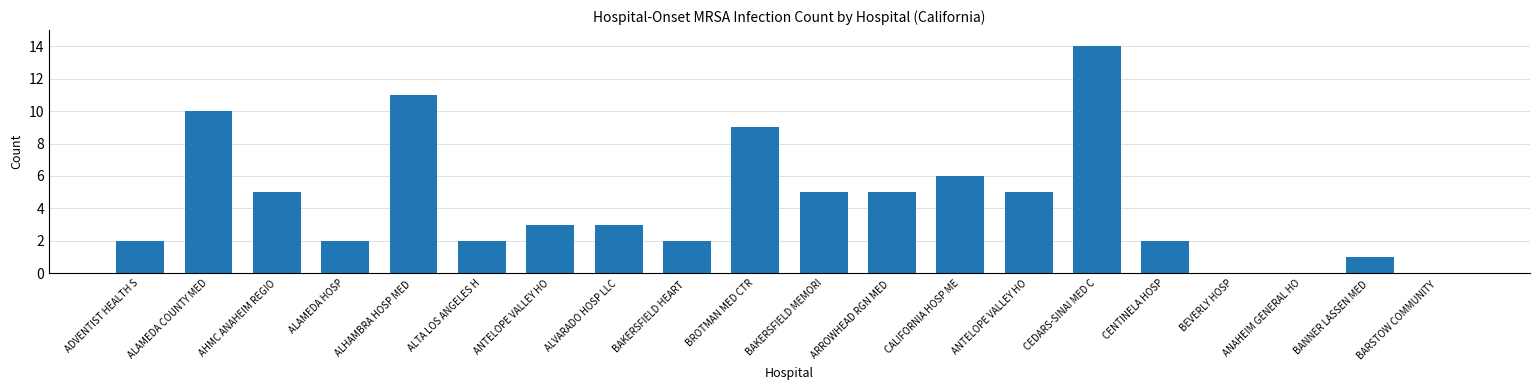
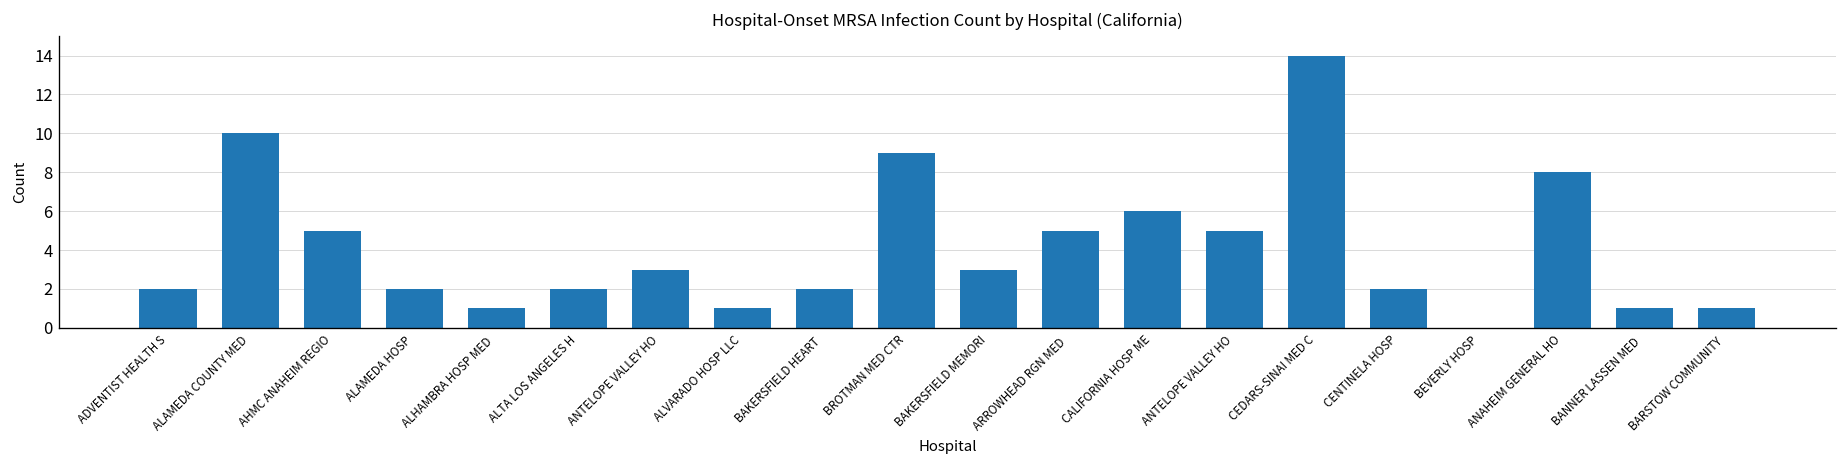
  {
    "ADVENTIST HEALTH S": 2,
    "ALAMEDA COUNTY MED": 10,
    "AHMC ANAHEIM REGIO": 5,
    "ALAMEDA HOSP": 2,
-   "ALHAMBRA HOSP MED": 11,
+   "ALHAMBRA HOSP MED": 1,
    "ALTA LOS ANGELES H": 2,
-   "ALVARADO HOSP LLC": 3,
+   "ALVARADO HOSP LLC": 1,
    "BAKERSFIELD HEART": 2,
    "BROTMAN MED CTR": 9,
-   "BAKERSFIELD MEMORI": 5,
+   "BAKERSFIELD MEMORI": 3,
    "ARROWHEAD RGN MED": 5,
    "CALIFORNIA HOSP ME": 6,
    "CEDARS-SINAI MED C": 14,
    "CENTINELA HOSP": 2,
    "BEVERLY HOSP": 0,
-   "ANAHEIM GENERAL HO": 0,
+   "ANAHEIM GENERAL HO": 8,
    "BANNER LASSEN MED": 1,
-   "BARSTOW COMMUNITY": 0
+   "BARSTOW COMMUNITY": 1
  }
